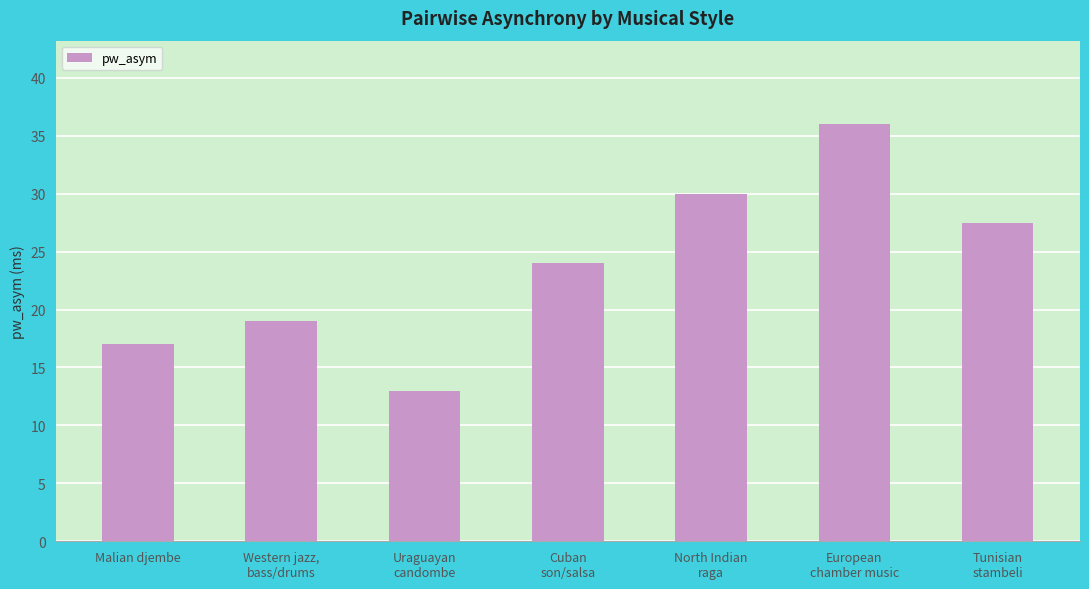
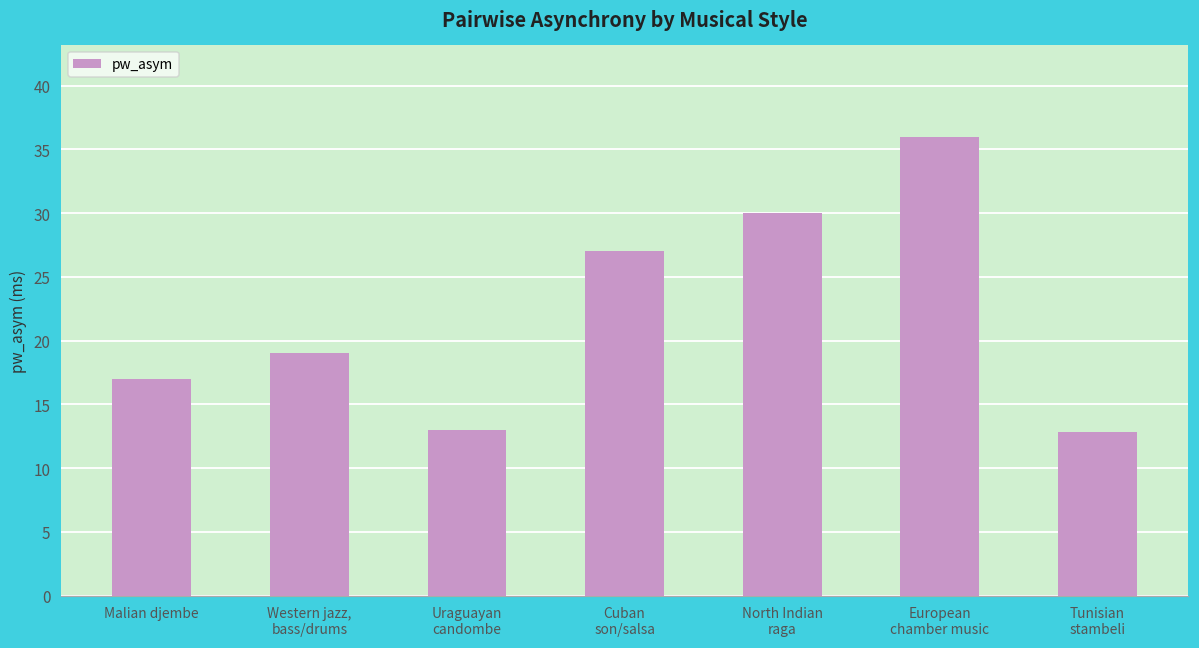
  {
    "Malian djembe": 17.0,
    "Western jazz, bass/drums": 19.0,
    "Uraguayan candombe": 13.0,
-   "Cuban son/salsa": 24,
+   "Cuban son/salsa": 27,
    "North Indian raga": 30.0,
    "European chamber music": 36.0,
-   "Tunisian stambeli": 27.5
+   "Tunisian stambeli": 12.8
  }
